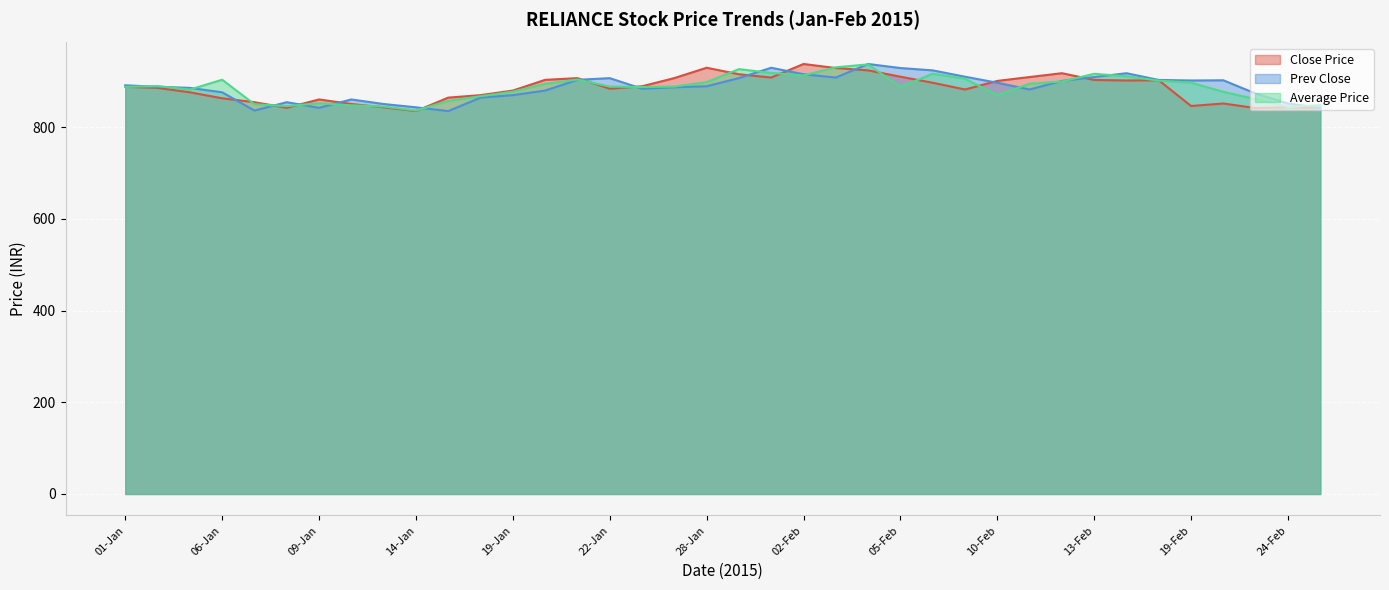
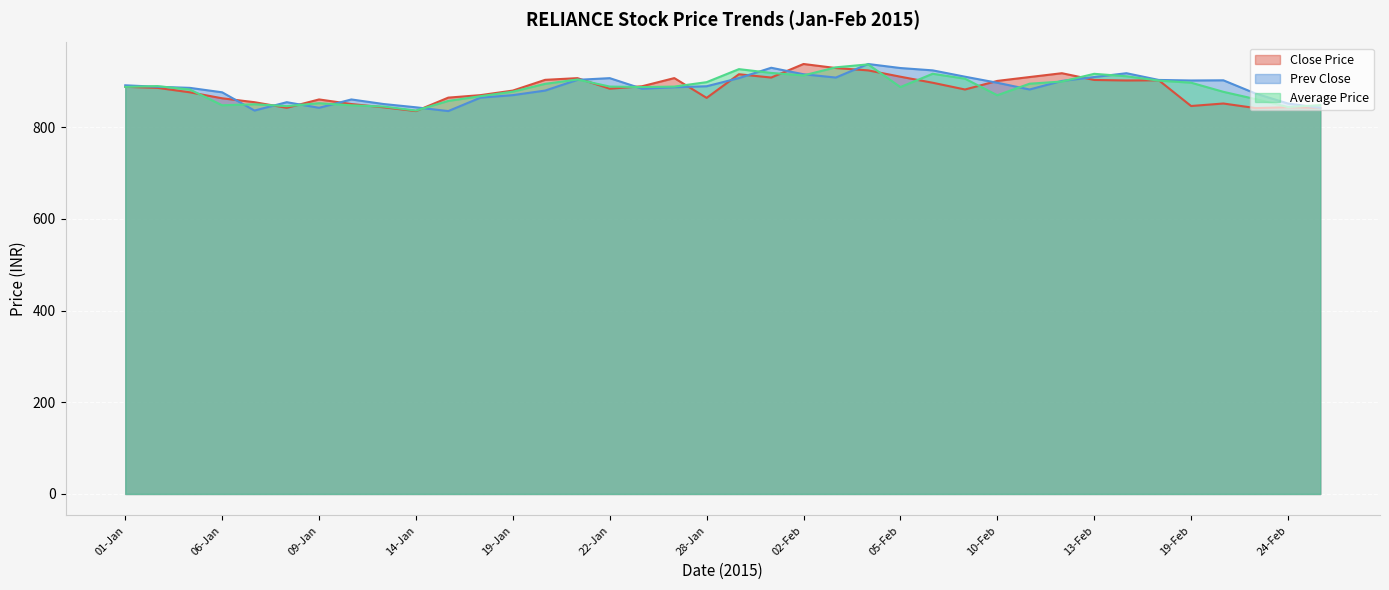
  {
    "Close Price": {
      "06-Jan": 860,
      "09-Jan": 860,
-     "28-Jan": 930,
+     "28-Jan": 860,
      "02-Feb": 940,
      "05-Feb": 910,
      "13-Feb": 900,
      "19-Feb": 850
    },
    "Prev Close": {
      "06-Jan": 880,
      "09-Jan": 840,
      "14-Jan": 840,
      "19-Jan": 870,
      "22-Jan": 910,
      "28-Jan": 890,
      "05-Feb": 930,
      "13-Feb": 910
    },
    "Average Price": {
-     "06-Jan": 900,
+     "06-Jan": 850,
      "09-Jan": 850,
      "28-Jan": 900,
      "05-Feb": 890,
      "10-Feb": 870,
      "13-Feb": 920
    }
  }
